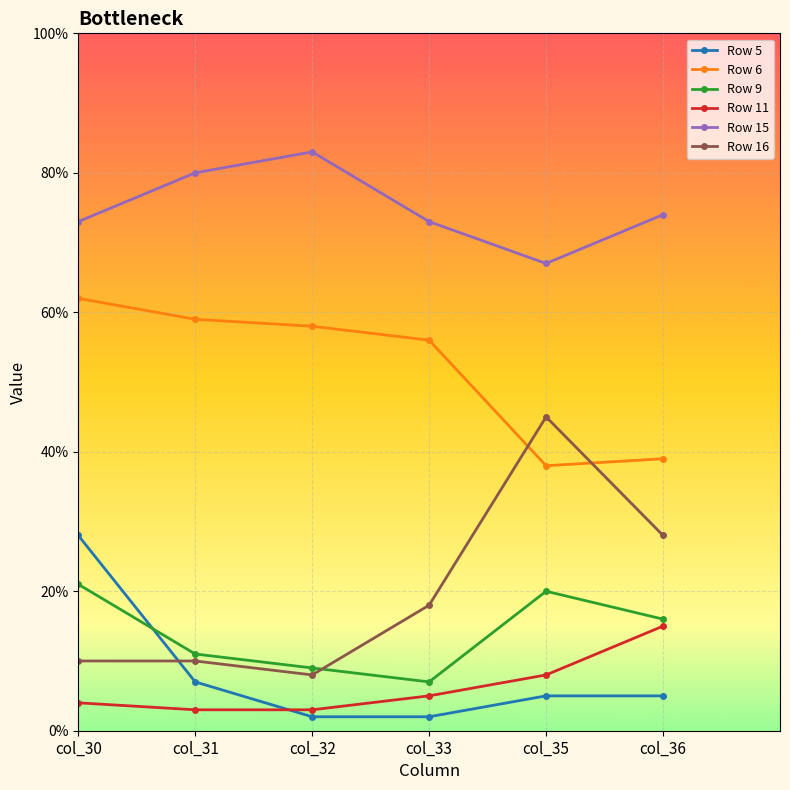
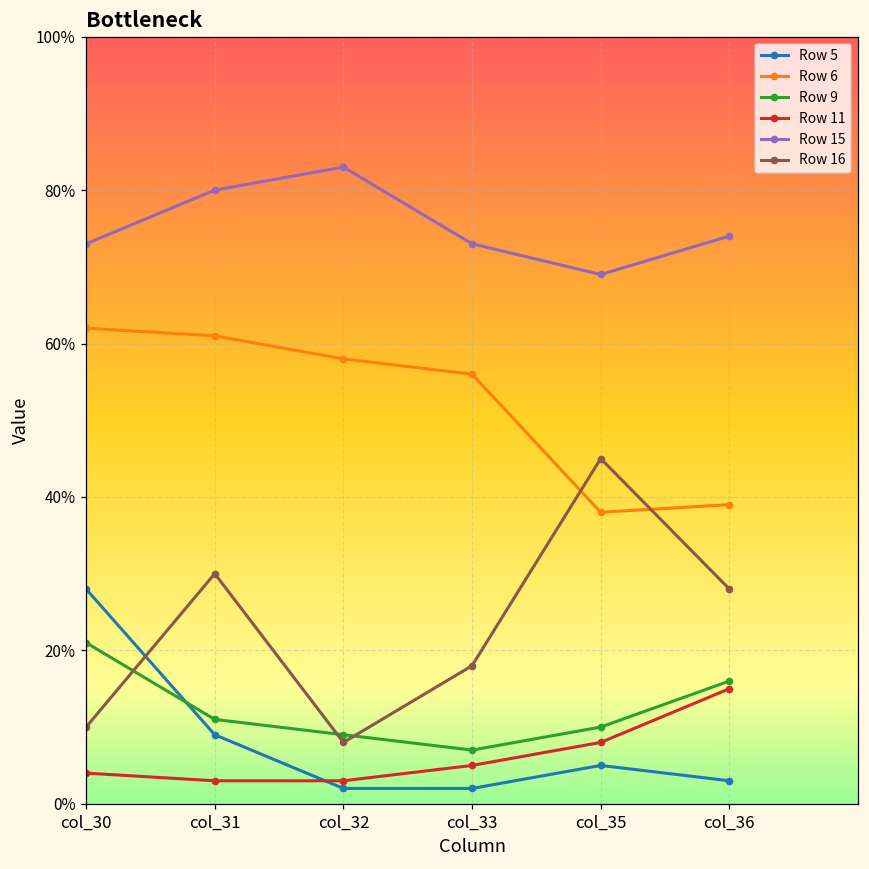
  {
    "Row 5": {
      "col_30": "28%",
-     "col_31": "7%",
+     "col_31": "9%",
      "col_32": "2%",
      "col_33": "2%",
      "col_35": "5%",
-     "col_36": "5%"
+     "col_36": "3%"
    },
    "Row 6": {
      "col_30": "62%",
-     "col_31": "59%",
+     "col_31": "61%",
      "col_32": "58%",
      "col_33": "56%",
      "col_35": "38%",
      "col_36": "39%"
    },
    "Row 9": {
      "col_30": "21%",
      "col_31": "11%",
      "col_32": "9%",
      "col_33": "7%",
-     "col_35": "20%",
+     "col_35": "10%",
      "col_36": "16%"
    },
    "Row 11": {
      "col_30": "4%",
      "col_31": "3%",
      "col_32": "3%",
      "col_33": "5%",
      "col_35": "8%",
      "col_36": "15%"
    },
    "Row 15": {
      "col_30": "73%",
      "col_31": "80%",
      "col_32": "83%",
      "col_33": "73%",
-     "col_35": "67%",
+     "col_35": "69%",
      "col_36": "74%"
    },
    "Row 16": {
      "col_30": "10%",
-     "col_31": "10%",
+     "col_31": "30%",
      "col_32": "8%",
      "col_33": "18%",
      "col_35": "45%",
      "col_36": "28%"
    }
  }
